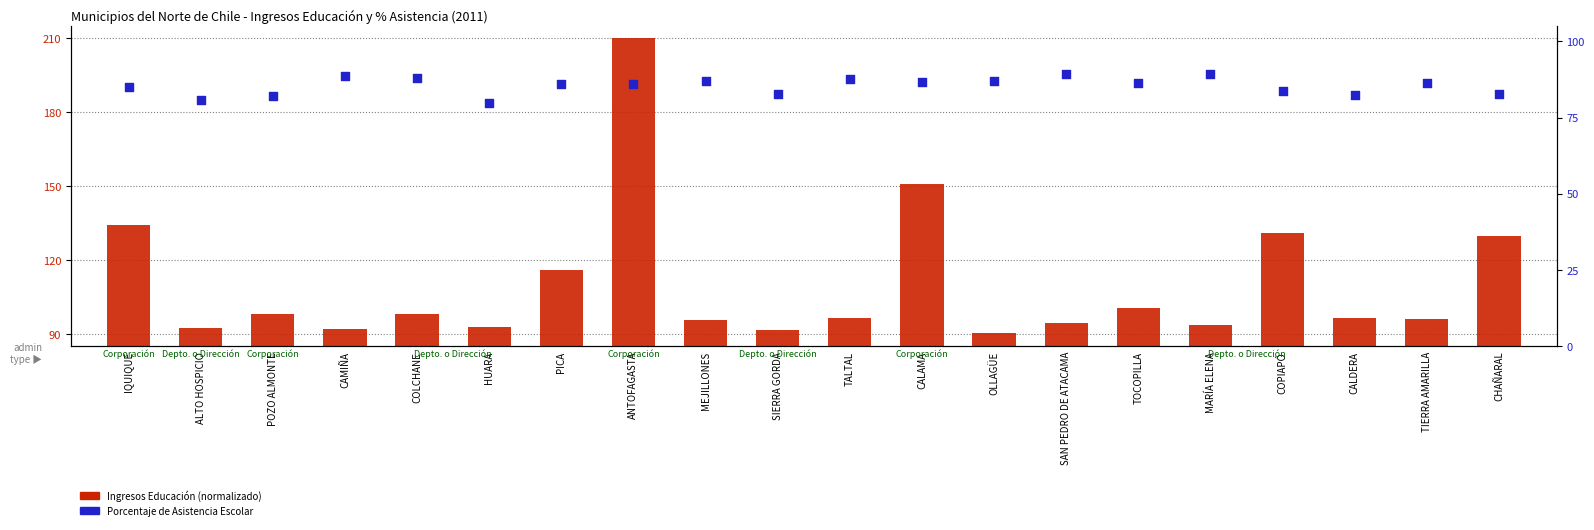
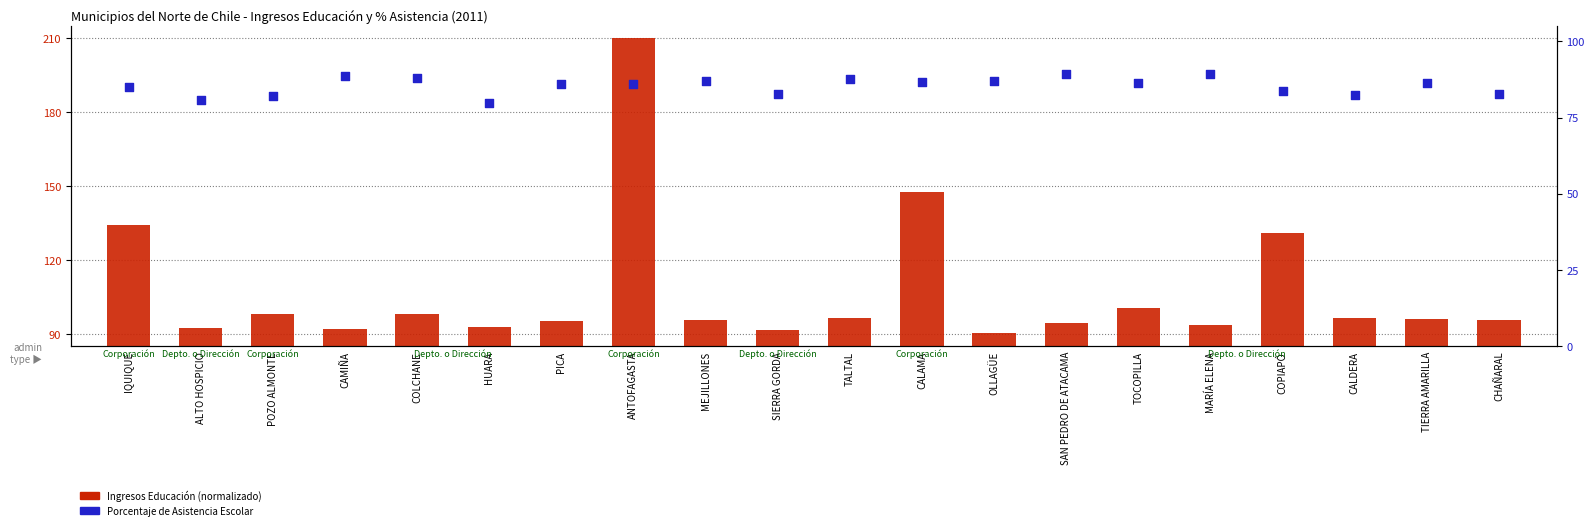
  {
    "Ingresos Educación (normalizado)": {
      "IQUIQUE": 134,
      "ALTO HOSPICIO": 92,
      "POZO ALMONTE": 98,
      "CAMIÑA": 92,
      "COLCHANE": 98,
      "HUARA": 93,
-     "PICA": 116,
+     "PICA": 95,
      "ANTOFAGASTA": 210,
      "MEJILLONES": 96,
      "SIERRA GORDA": 92,
      "TALTAL": 97,
-     "CALAMA": 151,
+     "CALAMA": 148,
      "OLLAGÜE": 90,
      "SAN PEDRO DE ATACAMA": 94,
      "TOCOPILLA": 101,
      "MARÍA ELENA": 94,
      "COPIAPÓ": 131,
      "CALDERA": 97,
      "TIERRA AMARILLA": 96,
-     "CHAÑARAL": 130
+     "CHAÑARAL": 96
    }
  }
